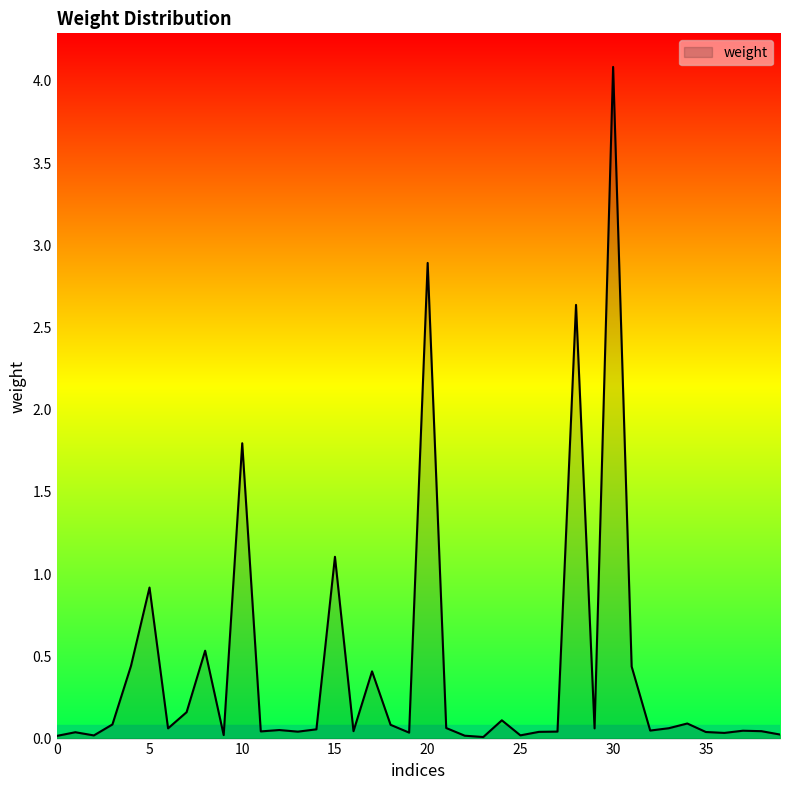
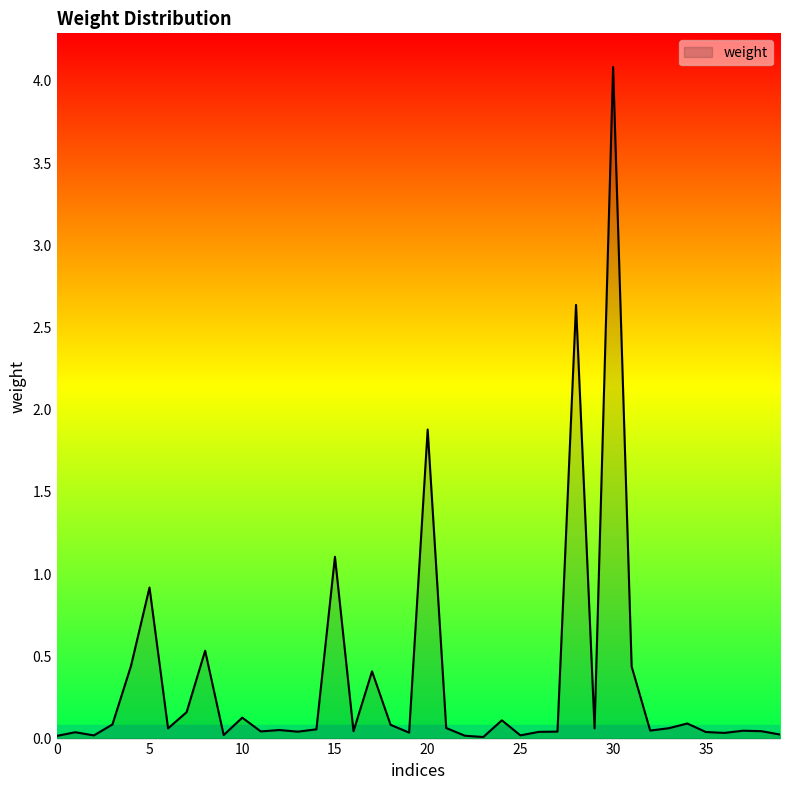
  {
    "5": 0.92,
-   "10": 1.80,
+   "10": 0.13,
    "15": 1.11,
-   "20": 2.89,
+   "20": 1.88,
    "30": 4.08
  }
